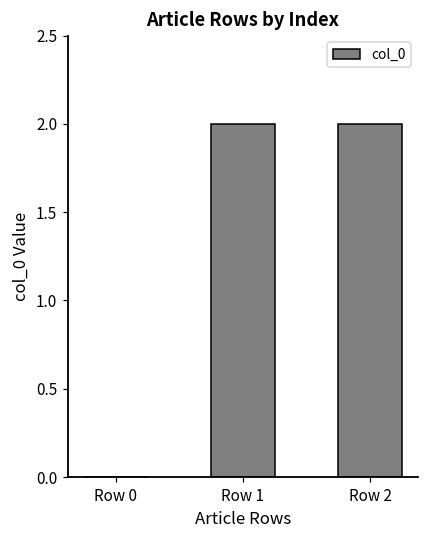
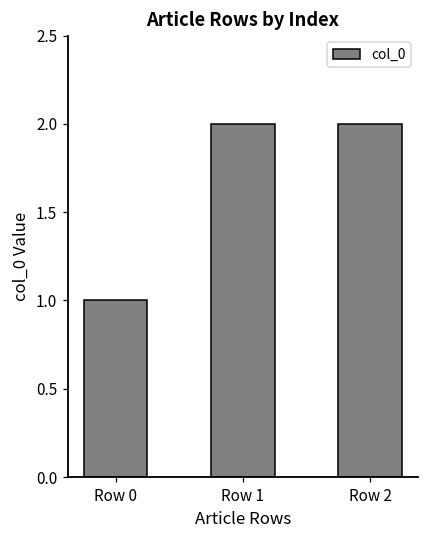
  {
-   "Row 0": 0,
+   "Row 0": 1,
    "Row 1": 2,
    "Row 2": 2
  }
